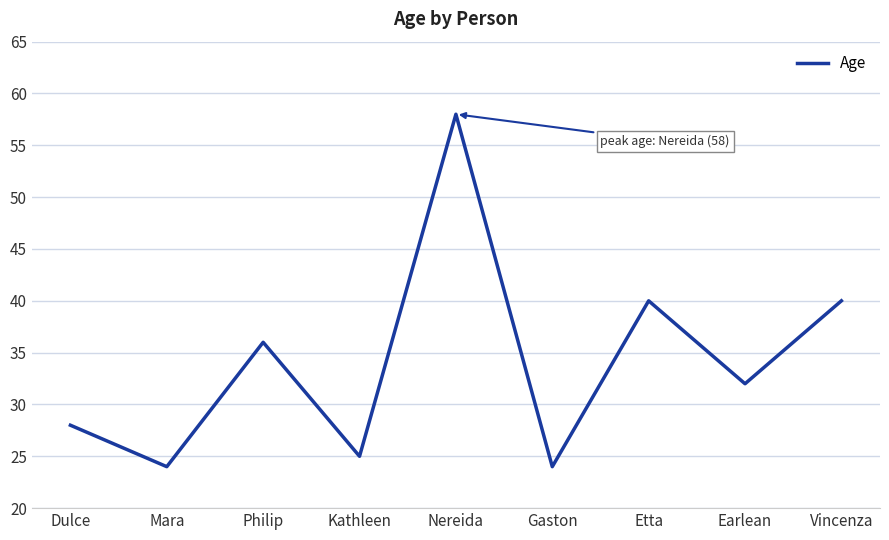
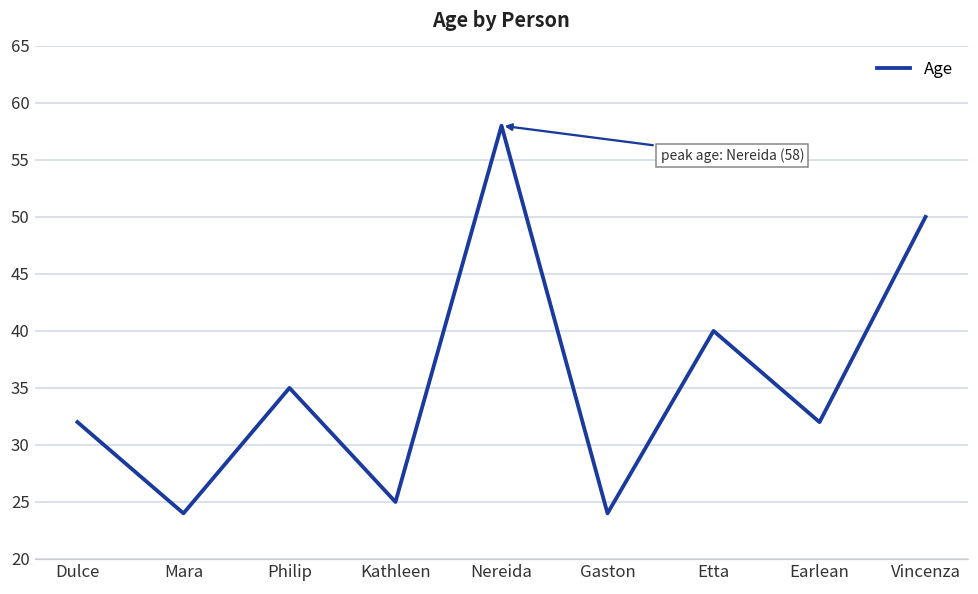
  {
-   "Dulce": 28,
+   "Dulce": 32,
    "Mara": 24,
-   "Philip": 36,
+   "Philip": 35,
    "Kathleen": 25,
    "Gaston": 24,
    "Etta": 40,
    "Earlean": 32,
-   "Vincenza": 40
+   "Vincenza": 50
  }
